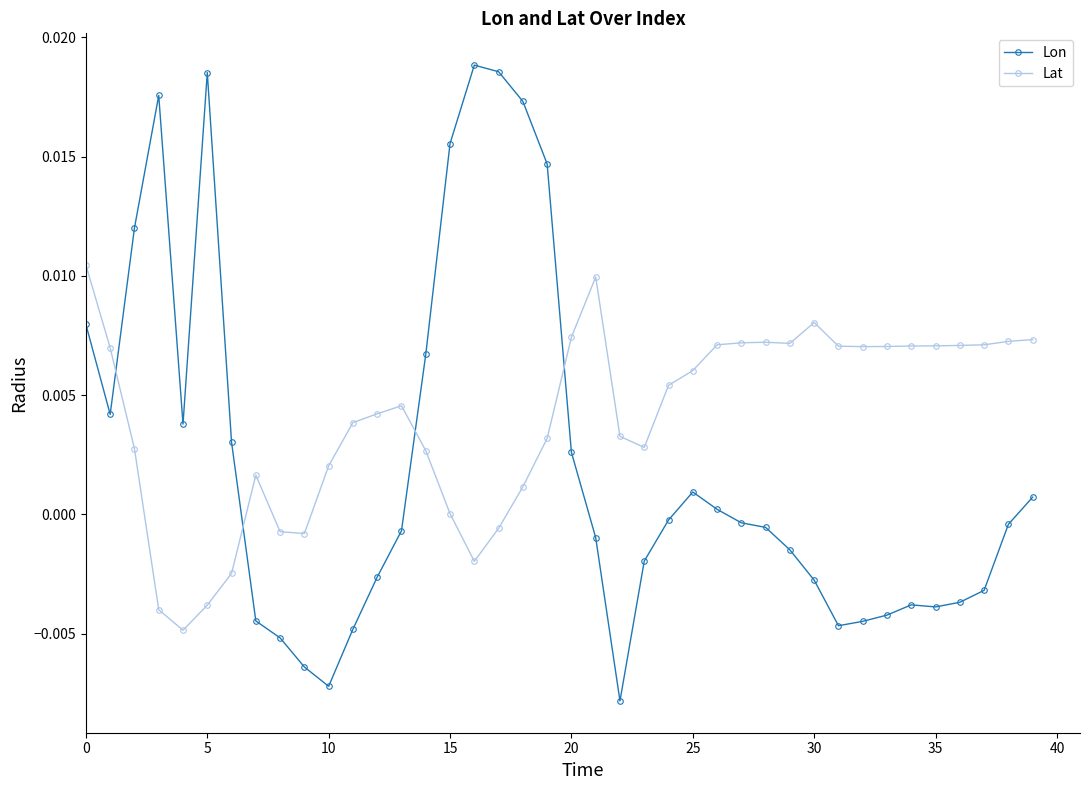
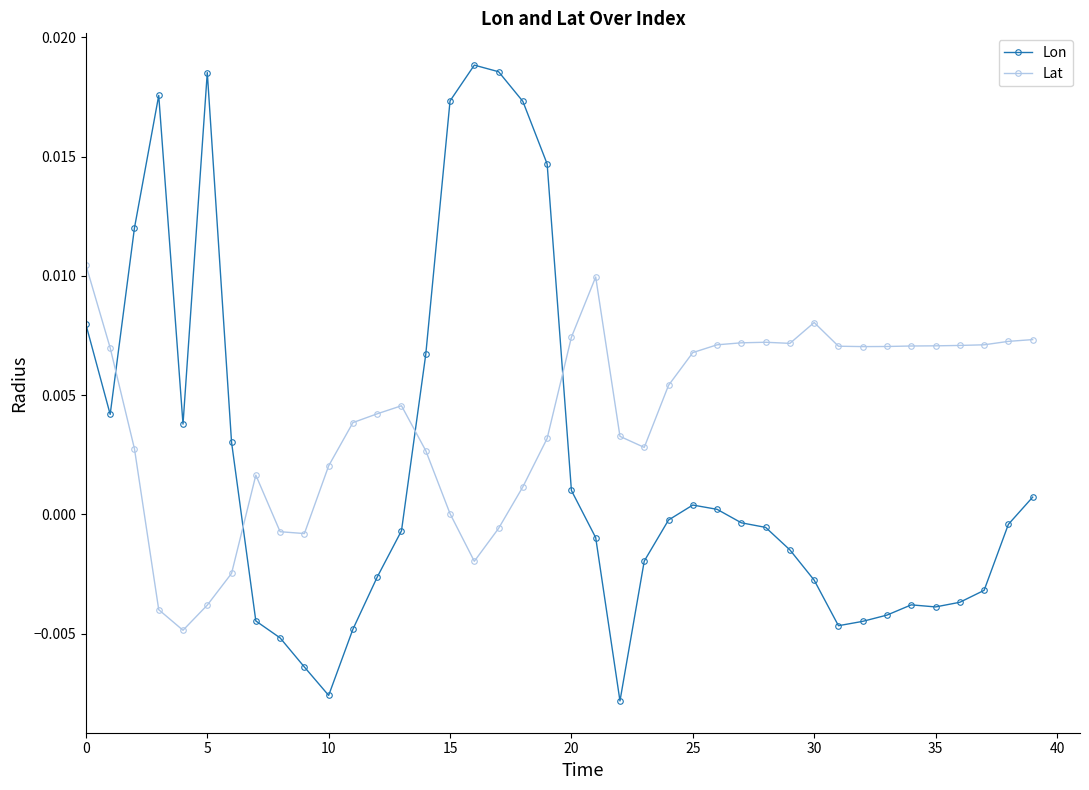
  {
    "Lon": {
      "0": 0.0080,
      "5": 0.0185,
-     "10": -0.0072,
-     "15": 0.0155,
-     "20": 0.0026,
-     "25": 0.0009,
+     "10": -0.0076,
+     "15": 0.0173,
+     "20": 0.0010,
+     "25": 0.0004,
      "30": -0.0028,
      "35": -0.0039
    },
    "Lat": {
      "0": 0.0105,
      "5": -0.0038,
      "10": 0.0020,
      "15": 0.0000,
      "20": 0.0074,
-     "25": 0.0060,
+     "25": 0.0068,
      "30": 0.0080,
      "35": 0.0071
    }
  }
